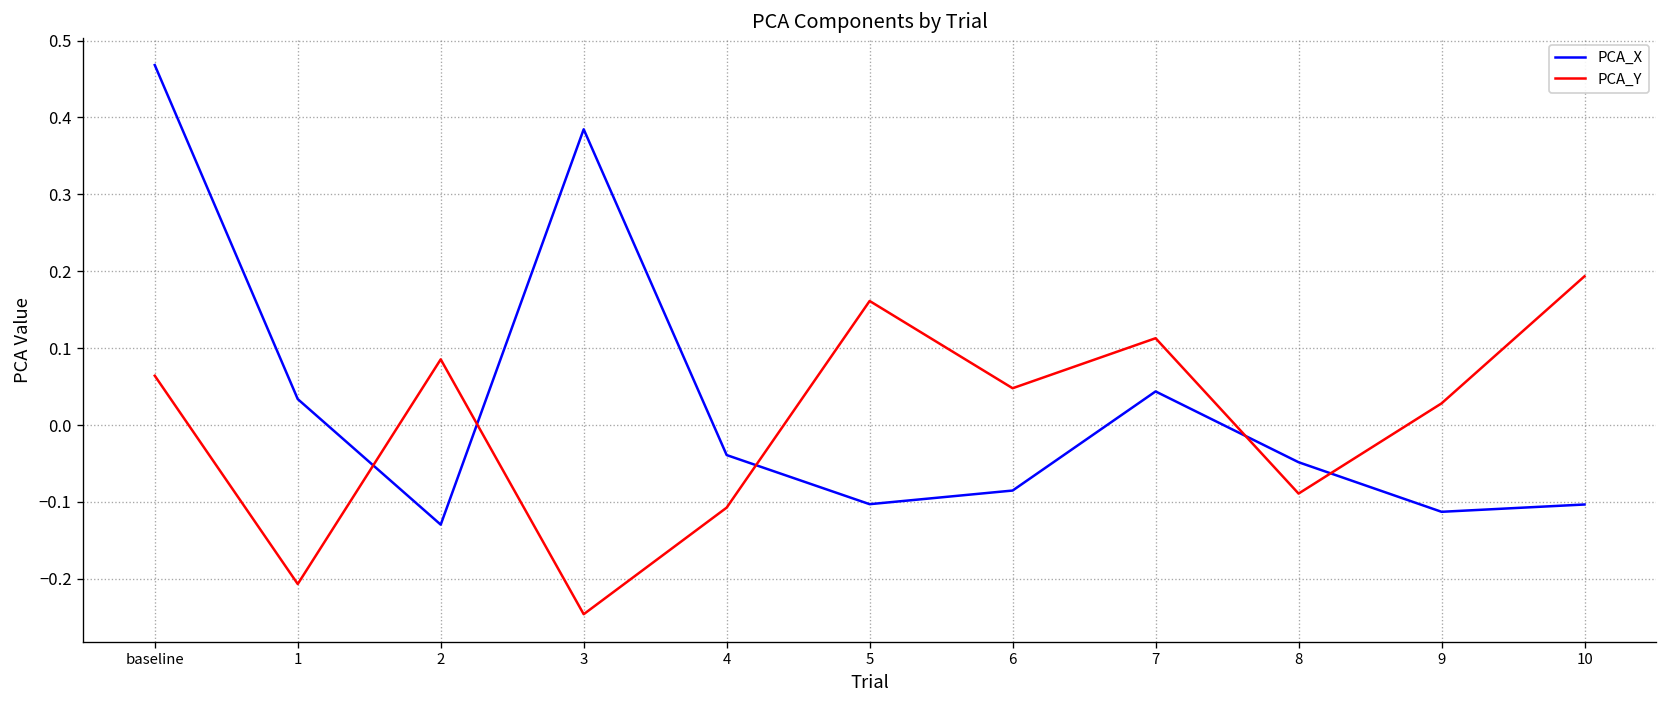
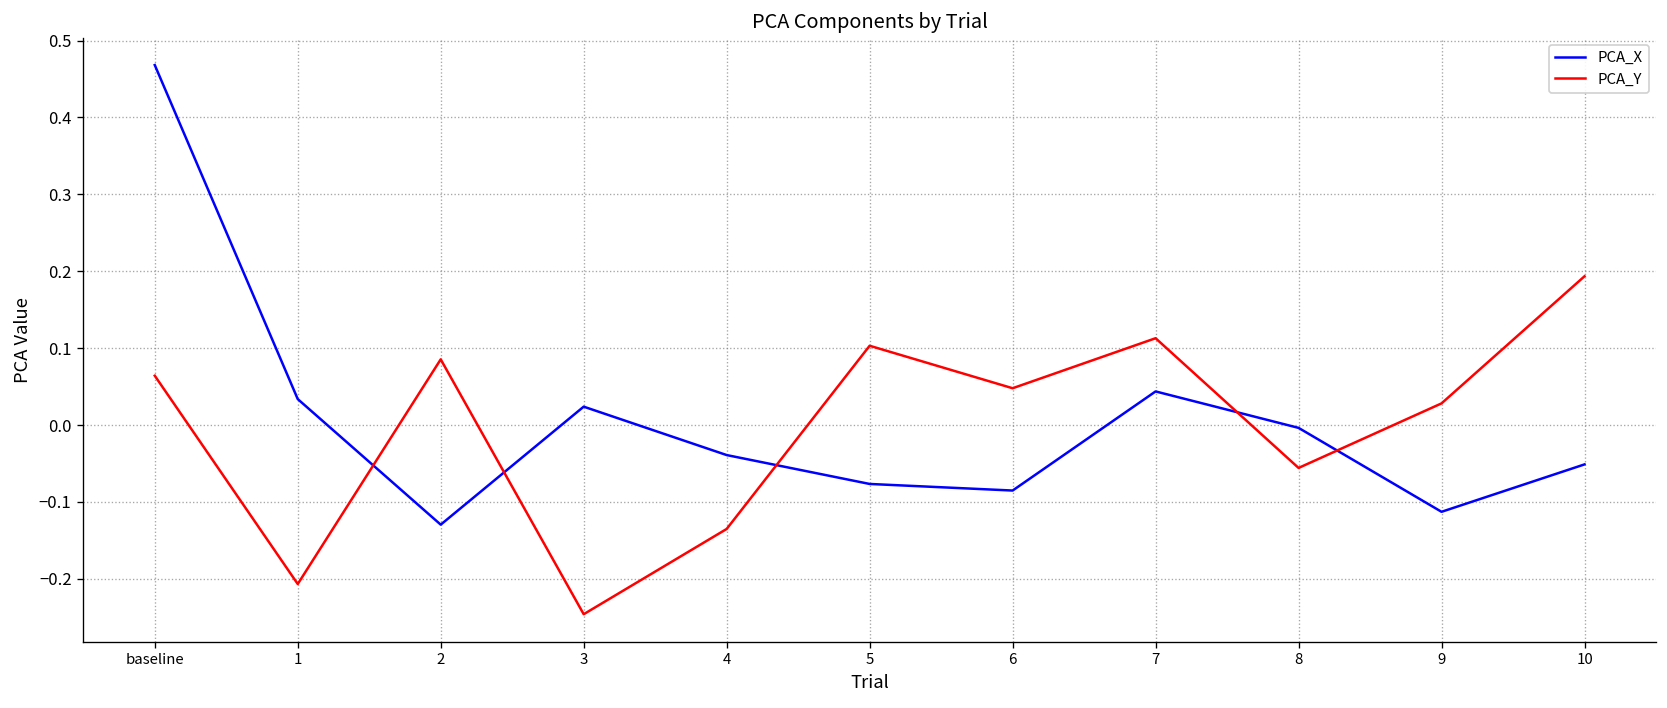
  {
    "PCA_X": {
      "baseline": 0.47,
      "1": 0.03,
      "2": -0.13,
-     "3": 0.38,
+     "3": 0.02,
      "4": -0.04,
-     "5": -0.10,
+     "5": -0.08,
      "6": -0.09,
      "7": 0.04,
-     "8": -0.05,
+     "8": 0.00,
      "9": -0.11,
-     "10": -0.10
+     "10": -0.05
    },
    "PCA_Y": {
      "baseline": 0.06,
      "1": -0.21,
      "2": 0.09,
      "3": -0.25,
-     "4": -0.11,
-     "5": 0.16,
+     "4": -0.14,
+     "5": 0.10,
      "6": 0.05,
      "7": 0.11,
-     "8": -0.09,
+     "8": -0.06,
      "9": 0.03,
      "10": 0.19
    }
  }
